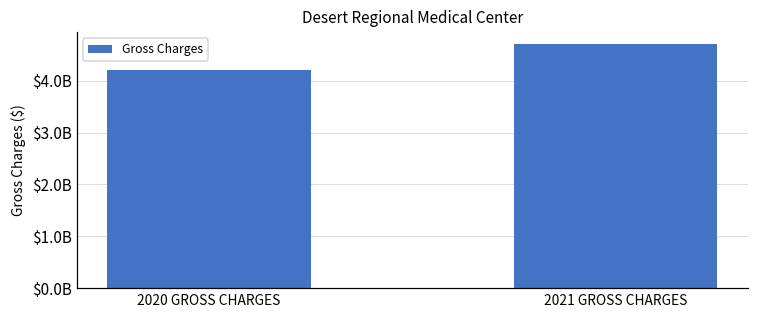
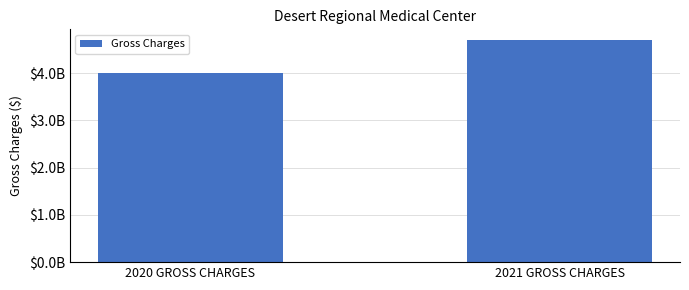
  {
-   "2020 GROSS CHARGES": "$4200000000",
+   "2020 GROSS CHARGES": "$4000000000",
    "2021 GROSS CHARGES": "$4700000000"
  }
